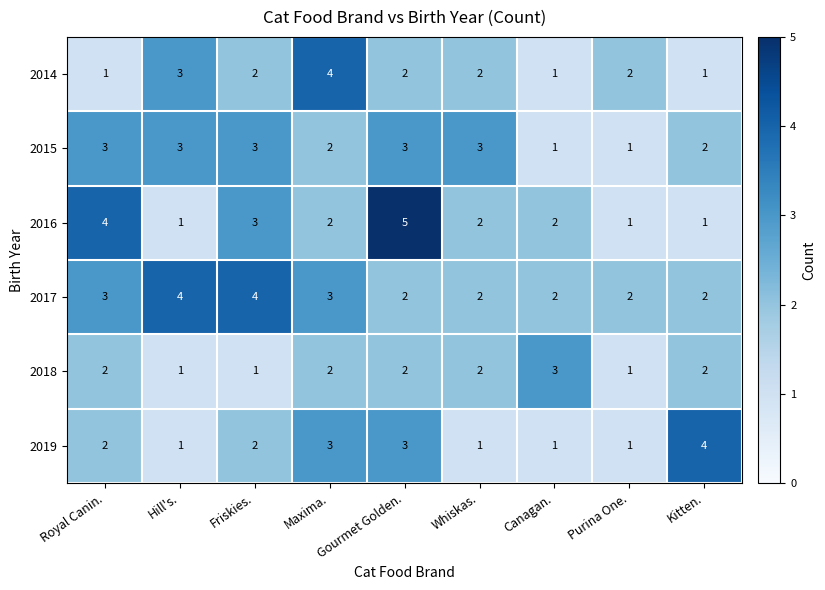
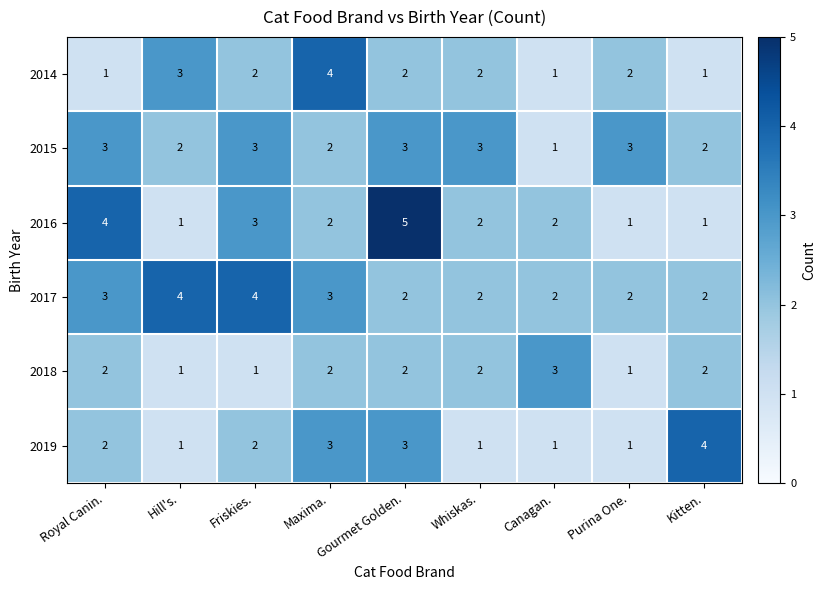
  {
    "2014": {
      "Royal Canin.": 1,
      "Hill's.": 3,
      "Friskies.": 2,
      "Maxima.": 4,
      "Gourmet Golden.": 2,
      "Whiskas.": 2,
      "Canagan.": 1,
      "Purina One.": 2,
      "Kitten.": 1
    },
    "2015": {
      "Royal Canin.": 3,
-     "Hill's.": 3,
+     "Hill's.": 2,
      "Friskies.": 3,
      "Maxima.": 2,
      "Gourmet Golden.": 3,
      "Whiskas.": 3,
      "Canagan.": 1,
-     "Purina One.": 1,
+     "Purina One.": 3,
      "Kitten.": 2
    },
    "2016": {
      "Royal Canin.": 4,
      "Hill's.": 1,
      "Friskies.": 3,
      "Maxima.": 2,
      "Gourmet Golden.": 5,
      "Whiskas.": 2,
      "Canagan.": 2,
      "Purina One.": 1,
      "Kitten.": 1
    },
    "2017": {
      "Royal Canin.": 3,
      "Hill's.": 4,
      "Friskies.": 4,
      "Maxima.": 3,
      "Gourmet Golden.": 2,
      "Whiskas.": 2,
      "Canagan.": 2,
      "Purina One.": 2,
      "Kitten.": 2
    },
    "2018": {
      "Royal Canin.": 2,
      "Hill's.": 1,
      "Friskies.": 1,
      "Maxima.": 2,
      "Gourmet Golden.": 2,
      "Whiskas.": 2,
      "Canagan.": 3,
      "Purina One.": 1,
      "Kitten.": 2
    },
    "2019": {
      "Royal Canin.": 2,
      "Hill's.": 1,
      "Friskies.": 2,
      "Maxima.": 3,
      "Gourmet Golden.": 3,
      "Whiskas.": 1,
      "Canagan.": 1,
      "Purina One.": 1,
      "Kitten.": 4
    }
  }
